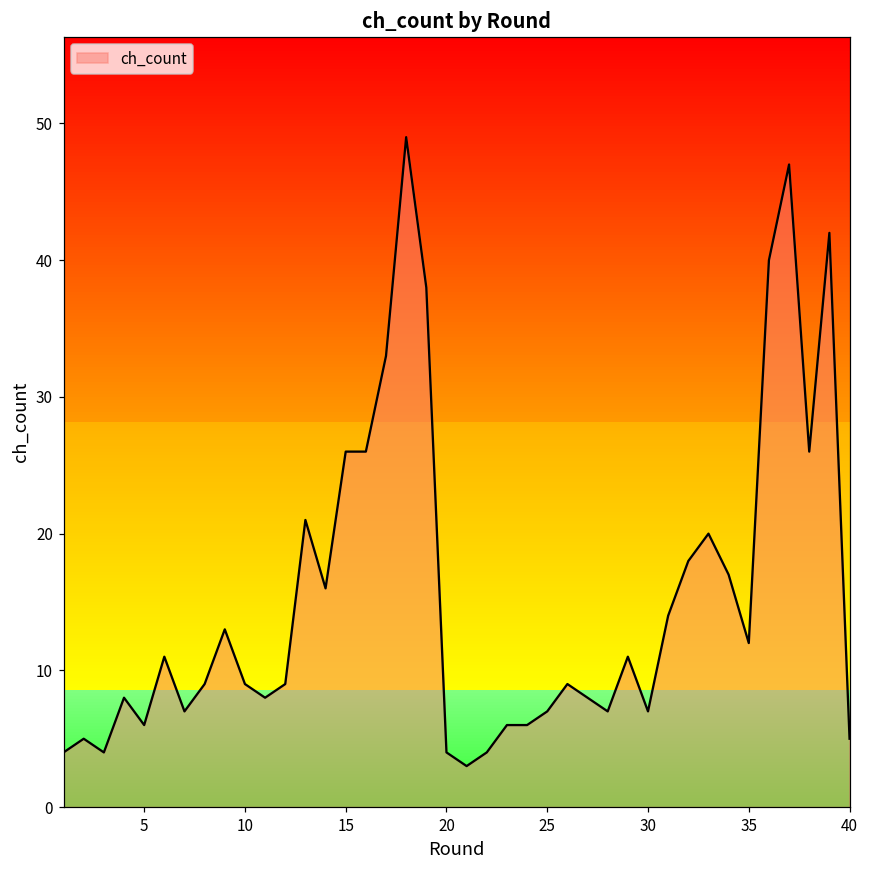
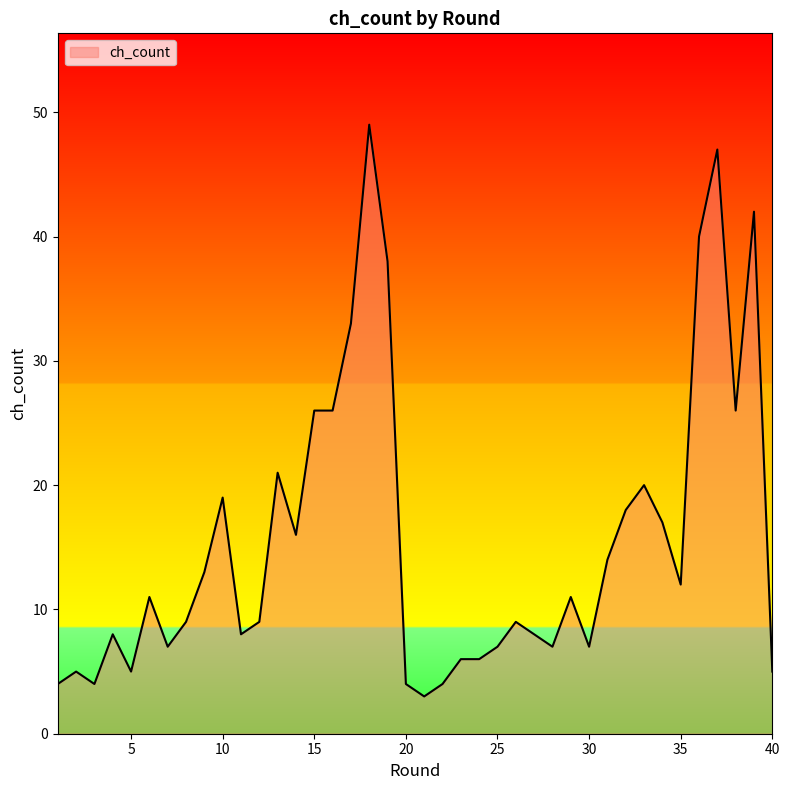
  {
-   "5": 6,
-   "10": 9,
+   "5": 5,
+   "10": 19,
    "15": 26,
    "20": 4,
    "25": 7,
    "30": 7,
    "35": 12,
    "40": 5
  }
